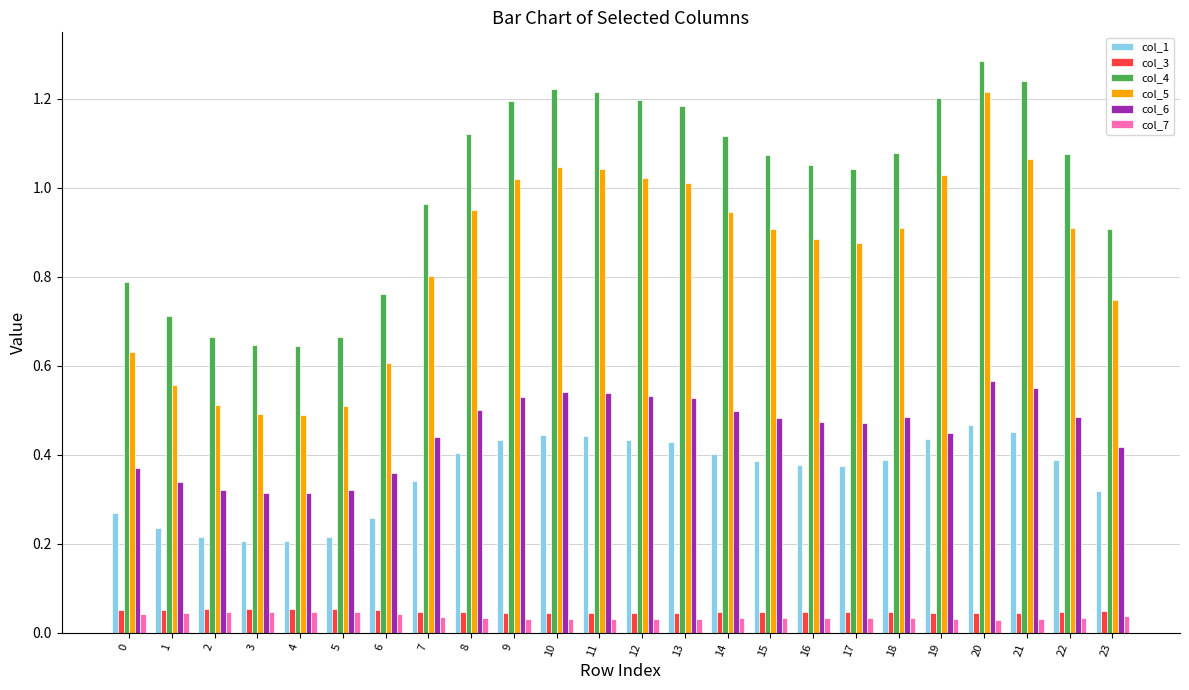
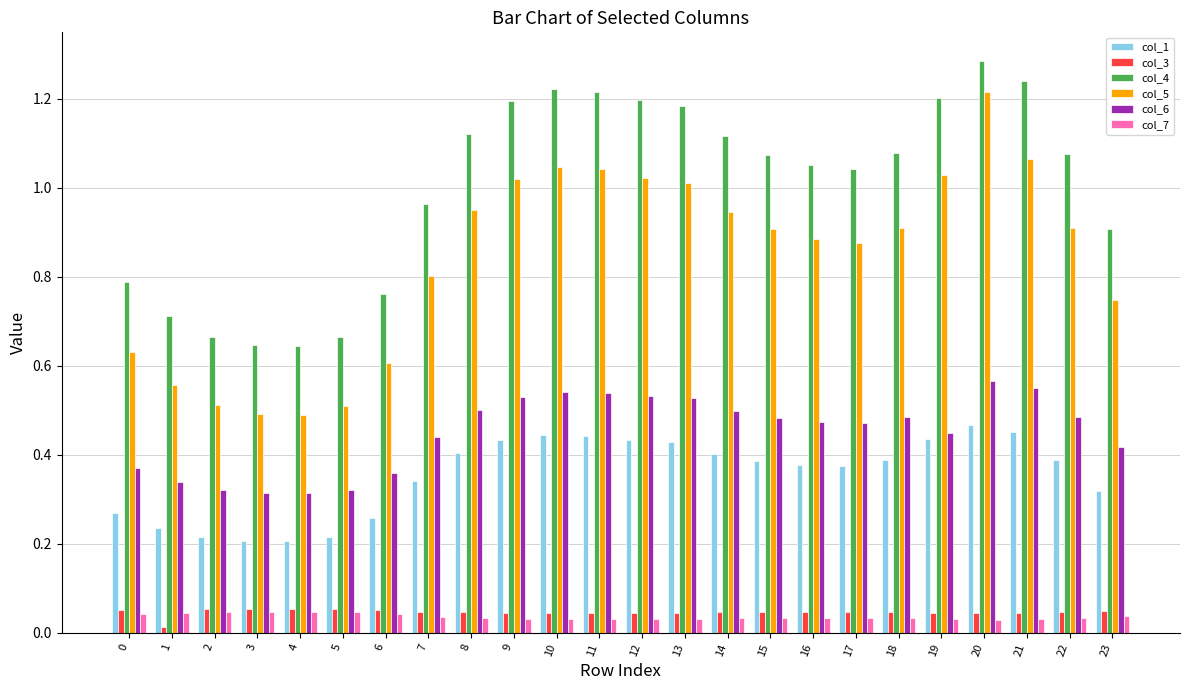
  {
    "col_1": {
      "0": 0.27,
      "1": 0.24,
      "2": 0.22,
      "3": 0.21,
      "4": 0.21,
      "5": 0.22,
      "6": 0.26,
      "7": 0.34,
      "8": 0.40,
      "9": 0.43,
      "10": 0.44,
      "11": 0.44,
      "12": 0.43,
      "13": 0.43,
      "14": 0.40,
      "15": 0.39,
      "16": 0.38,
      "17": 0.37,
      "18": 0.39,
      "19": 0.44,
      "20": 0.47,
      "21": 0.45,
      "22": 0.39,
      "23": 0.32
    },
    "col_3": {
      "0": 0.05,
-     "1": 0.05,
+     "1": 0.01,
      "2": 0.05,
      "3": 0.05,
      "4": 0.05,
      "5": 0.05,
      "6": 0.05,
      "7": 0.05,
      "8": 0.05,
      "9": 0.04,
      "10": 0.04,
      "11": 0.04,
      "12": 0.04,
      "13": 0.04,
      "14": 0.05,
      "15": 0.05,
      "16": 0.05,
      "17": 0.05,
      "18": 0.05,
      "19": 0.04,
      "20": 0.04,
      "21": 0.04,
      "22": 0.05,
      "23": 0.05
    },
    "col_4": {
      "0": 0.79,
      "1": 0.71,
      "2": 0.67,
      "3": 0.65,
      "4": 0.64,
      "5": 0.67,
      "6": 0.76,
      "7": 0.96,
      "8": 1.12,
      "9": 1.19,
      "10": 1.22,
      "11": 1.22,
      "12": 1.20,
      "13": 1.18,
      "14": 1.12,
      "15": 1.07,
      "16": 1.05,
      "17": 1.04,
      "18": 1.08,
      "19": 1.20,
      "20": 1.29,
      "21": 1.24,
      "22": 1.08,
      "23": 0.91
    },
    "col_5": {
      "0": 0.63,
      "1": 0.56,
      "2": 0.51,
      "3": 0.49,
      "4": 0.49,
      "5": 0.51,
      "6": 0.61,
      "7": 0.80,
      "8": 0.95,
      "9": 1.02,
      "10": 1.05,
      "11": 1.04,
      "12": 1.02,
      "13": 1.01,
      "14": 0.95,
      "15": 0.91,
      "16": 0.88,
      "17": 0.88,
      "18": 0.91,
      "19": 1.03,
      "20": 1.22,
      "21": 1.06,
      "22": 0.91,
      "23": 0.75
    },
    "col_6": {
      "0": 0.37,
      "1": 0.34,
      "2": 0.32,
      "3": 0.31,
      "4": 0.31,
      "5": 0.32,
      "6": 0.36,
      "7": 0.44,
      "8": 0.50,
      "9": 0.53,
      "10": 0.54,
      "11": 0.54,
      "12": 0.53,
      "13": 0.53,
      "14": 0.50,
      "15": 0.48,
      "16": 0.47,
      "17": 0.47,
      "18": 0.48,
      "19": 0.45,
      "20": 0.57,
      "21": 0.55,
      "22": 0.48,
      "23": 0.42
    },
    "col_7": {
      "0": 0.04,
      "1": 0.04,
      "2": 0.05,
      "3": 0.05,
      "4": 0.05,
      "5": 0.05,
      "6": 0.04,
      "7": 0.04,
      "8": 0.03,
      "9": 0.03,
      "10": 0.03,
      "11": 0.03,
      "12": 0.03,
      "13": 0.03,
      "14": 0.03,
      "15": 0.03,
      "16": 0.03,
      "17": 0.03,
      "18": 0.03,
      "19": 0.03,
      "20": 0.03,
      "21": 0.03,
      "22": 0.03,
      "23": 0.04
    }
  }
